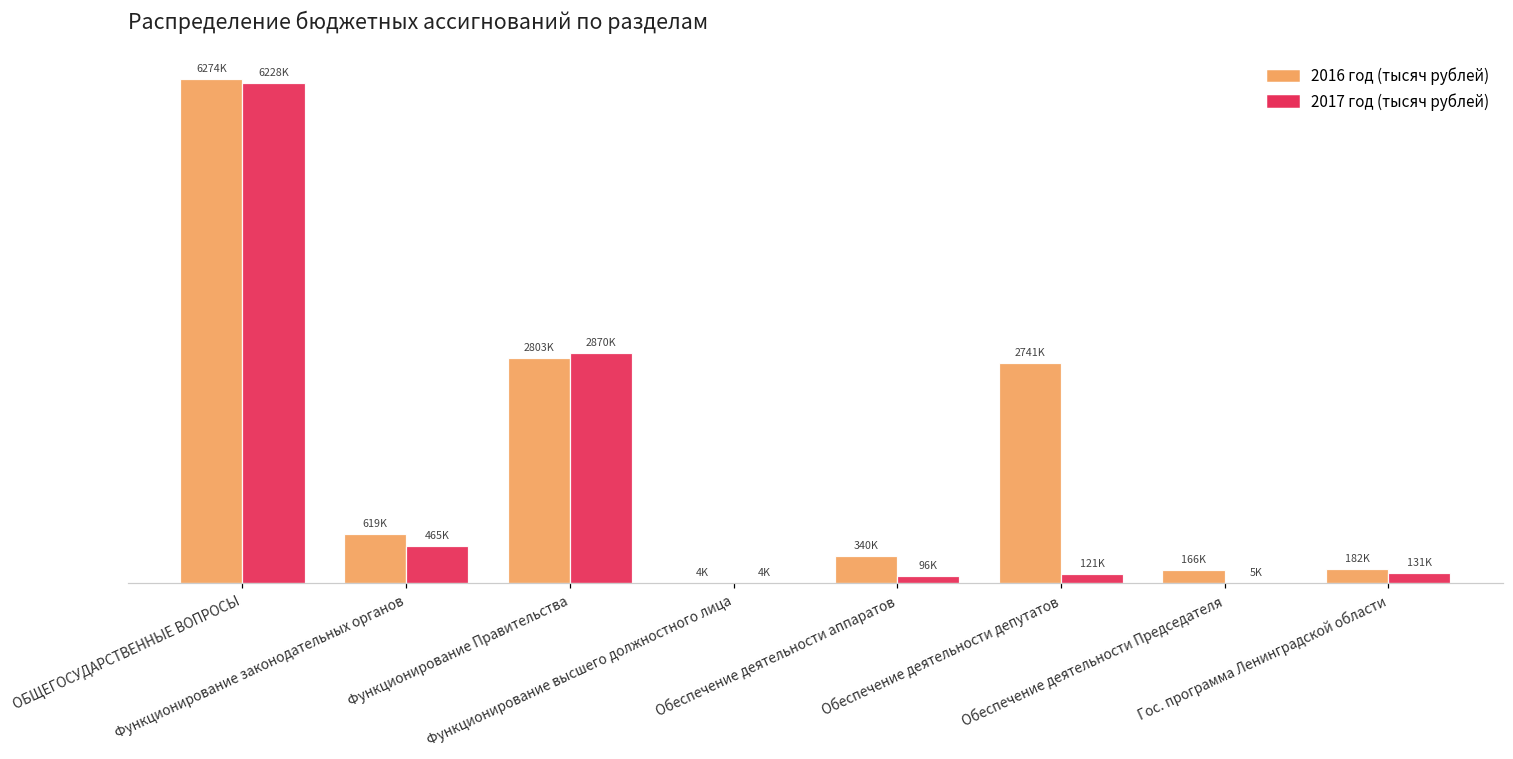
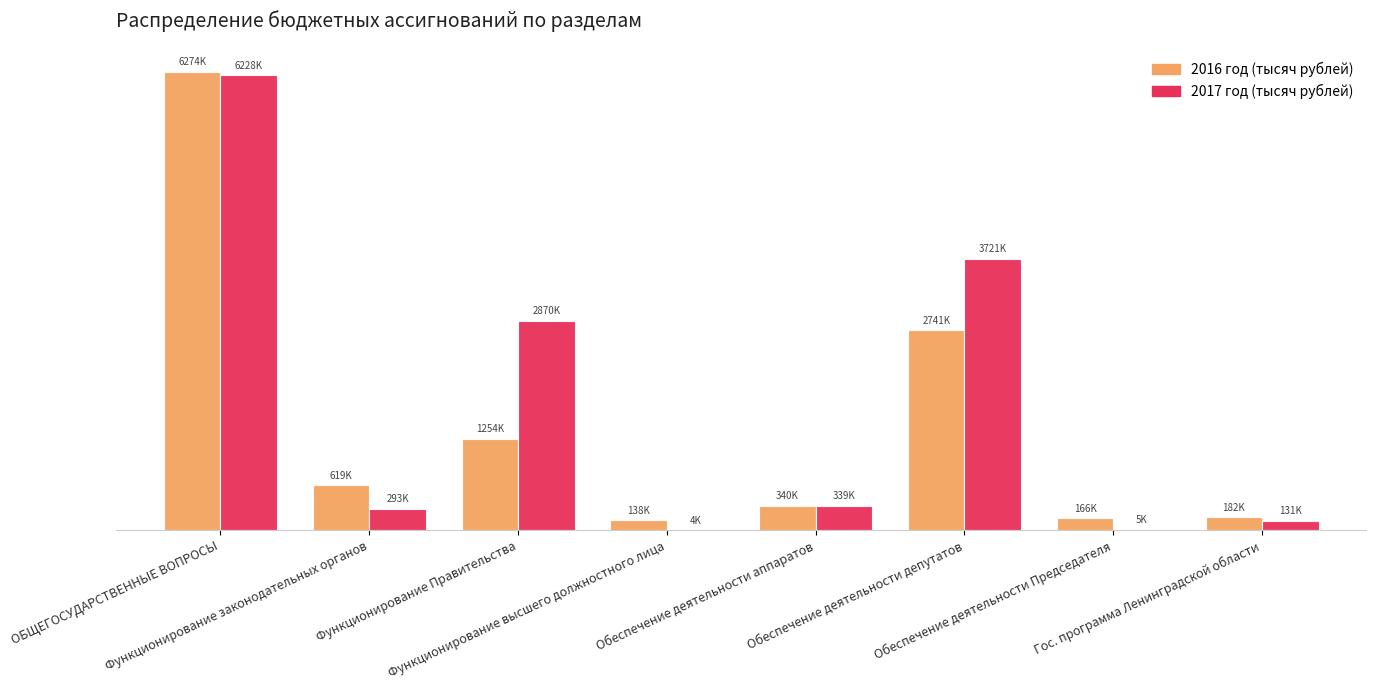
  {
    "2016 год (тысяч рублей)": {
      "ОБЩЕГОСУДАРСТВЕННЫЕ ВОПРОСЫ": "6274K",
      "Функционирование законодательных органов": "619K",
-     "Функционирование Правительства": "2803K",
-     "Функционирование высшего должностного лица": "4K",
+     "Функционирование Правительства": "1254K",
+     "Функционирование высшего должностного лица": "138K",
      "Обеспечение деятельности аппаратов": "340K",
      "Обеспечение деятельности депутатов": "2741K",
      "Обеспечение деятельности Председателя": "166K",
      "Гос. программа Ленинградской области": "182K"
    },
    "2017 год (тысяч рублей)": {
      "ОБЩЕГОСУДАРСТВЕННЫЕ ВОПРОСЫ": "6228K",
-     "Функционирование законодательных органов": "465K",
+     "Функционирование законодательных органов": "293K",
      "Функционирование Правительства": "2870K",
      "Функционирование высшего должностного лица": "4K",
-     "Обеспечение деятельности аппаратов": "96K",
-     "Обеспечение деятельности депутатов": "121K",
+     "Обеспечение деятельности аппаратов": "339K",
+     "Обеспечение деятельности депутатов": "3721K",
      "Обеспечение деятельности Председателя": "5K",
      "Гос. программа Ленинградской области": "131K"
    }
  }
